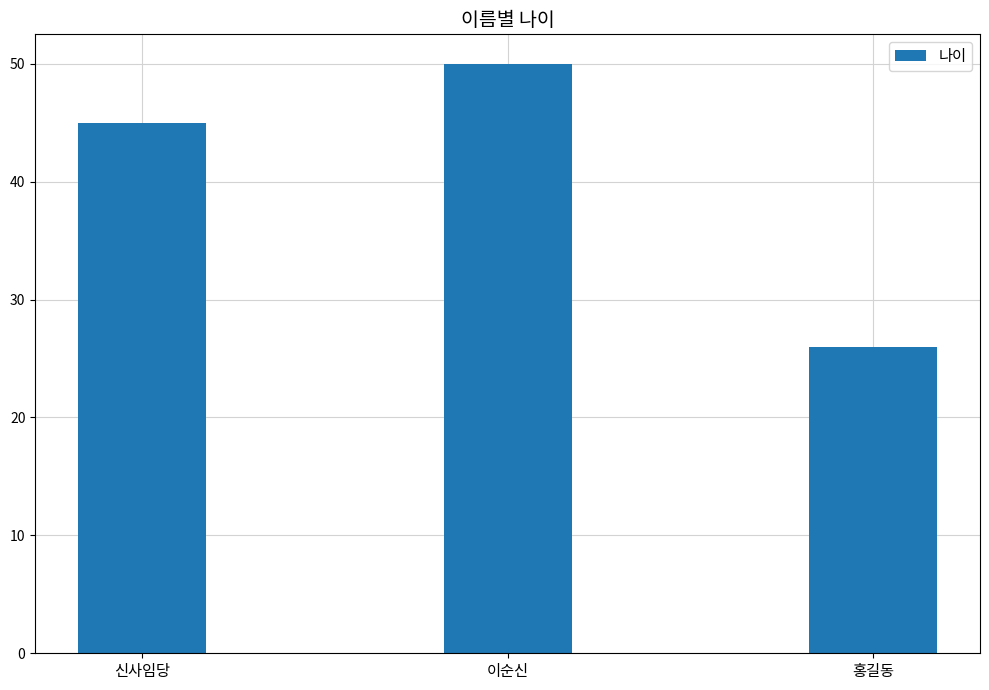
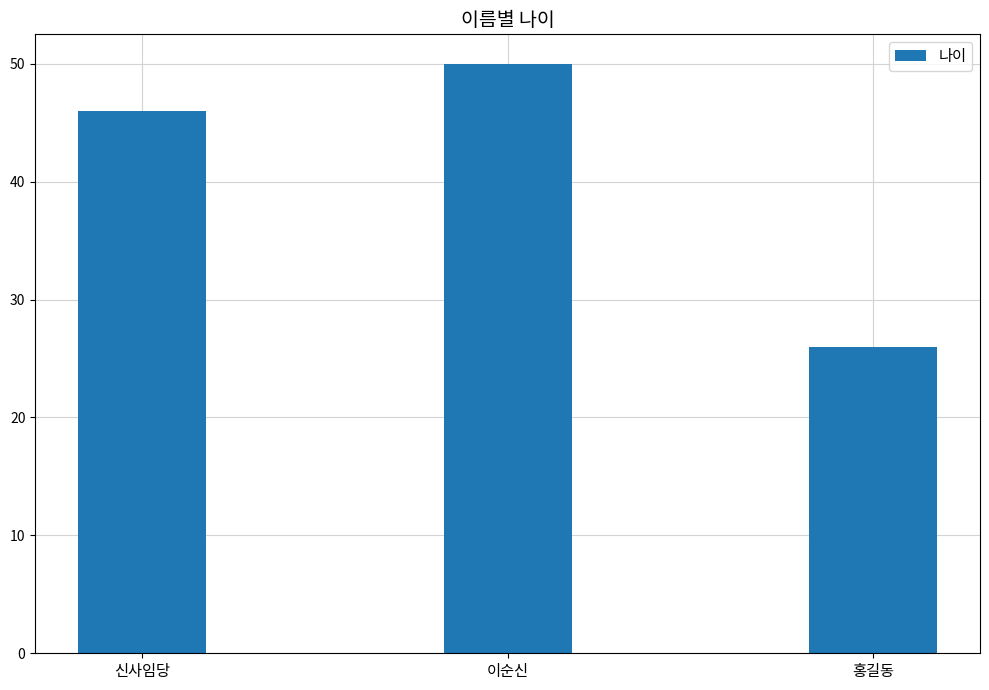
  {
-   "신사임당": 45,
+   "신사임당": 46,
    "이순신": 50,
    "홍길동": 26
  }
